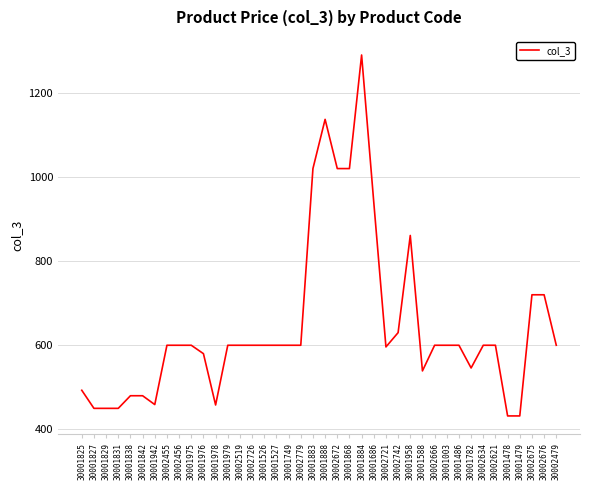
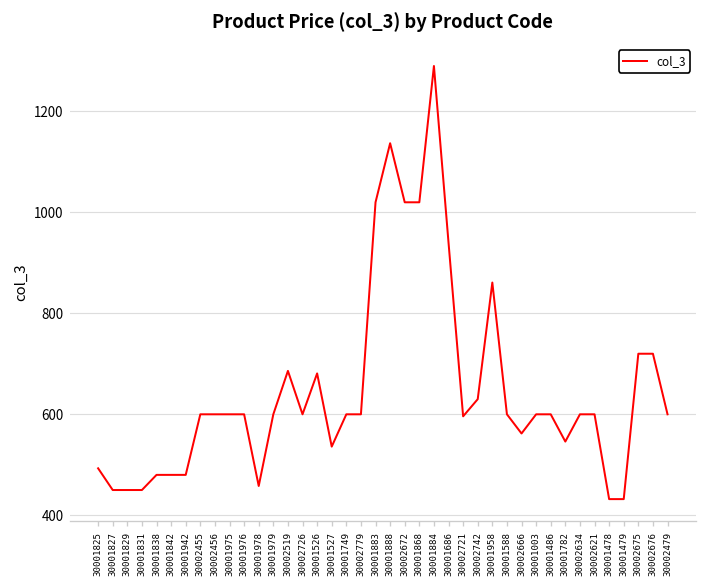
  {
    "30001825": 490,
    "30001827": 450,
    "30001829": 450,
    "30001831": 450,
    "30001838": 480,
    "30001842": 480,
-   "30001942": 460,
+   "30001942": 480,
    "30002455": 600,
    "30002456": 600,
    "30001975": 600,
-   "30001976": 580,
+   "30001976": 600,
    "30001978": 460,
    "30001979": 600,
-   "30002519": 600,
+   "30002519": 690,
    "30002726": 600,
-   "30001526": 600,
-   "30001527": 600,
+   "30001526": 680,
+   "30001527": 540,
    "30001749": 600,
    "30002779": 600,
    "30001883": 1020,
    "30001888": 1140,
    "30002672": 1020,
    "30001868": 1020,
    "30001884": 1290,
    "30001686": 940,
    "30002721": 600,
    "30002742": 630,
    "30001958": 860,
-   "30001588": 540,
-   "30002666": 600,
+   "30001588": 600,
+   "30002666": 560,
    "30001003": 600,
    "30001486": 600,
    "30001782": 550,
    "30002634": 600,
    "30002621": 600,
    "30001478": 430,
    "30001479": 430,
    "30002675": 720,
    "30002676": 720,
    "30002479": 600
  }
